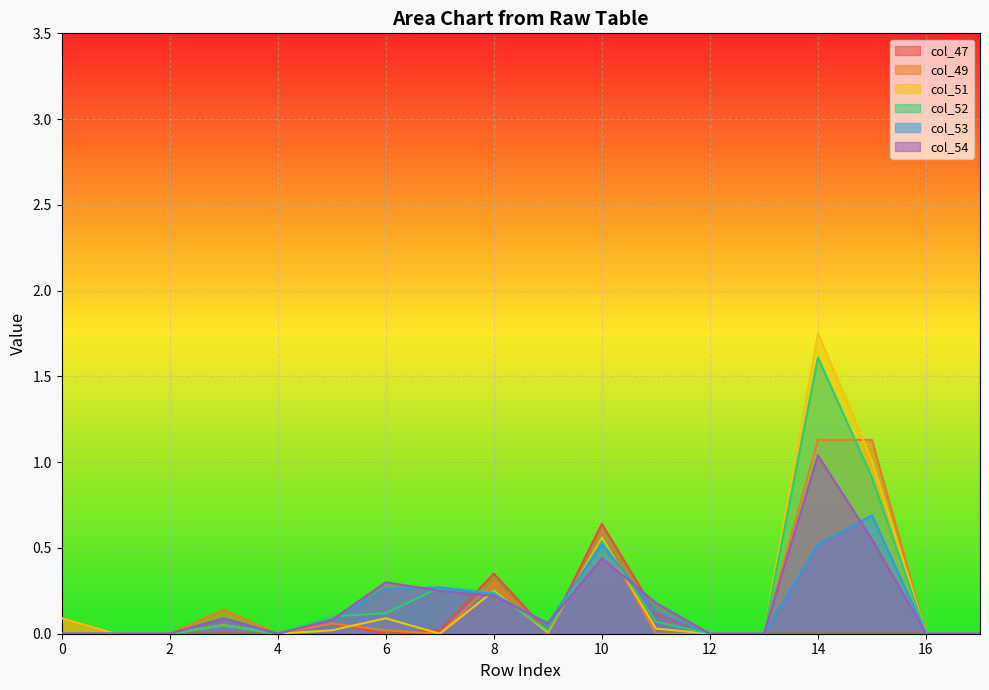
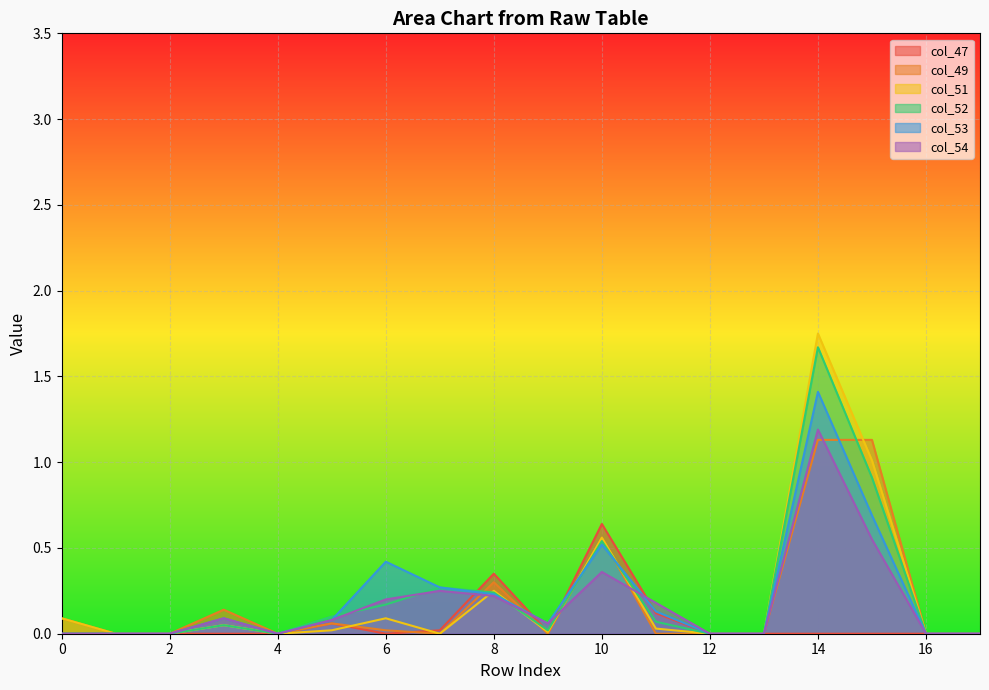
  {
    "col_51": {
      "6": 0.09,
      "14": 1.75
    },
    "col_52": {
-     "6": 0.12,
+     "6": 0.17,
      "10": 0.54,
-     "14": 1.61
+     "14": 1.67
    },
    "col_53": {
-     "6": 0.26,
+     "6": 0.42,
      "10": 0.52,
-     "14": 0.52
+     "14": 1.41
    },
    "col_54": {
-     "6": 0.3,
-     "10": 0.44,
-     "14": 1.04
+     "6": 0.2,
+     "10": 0.36,
+     "14": 1.19
    }
  }
